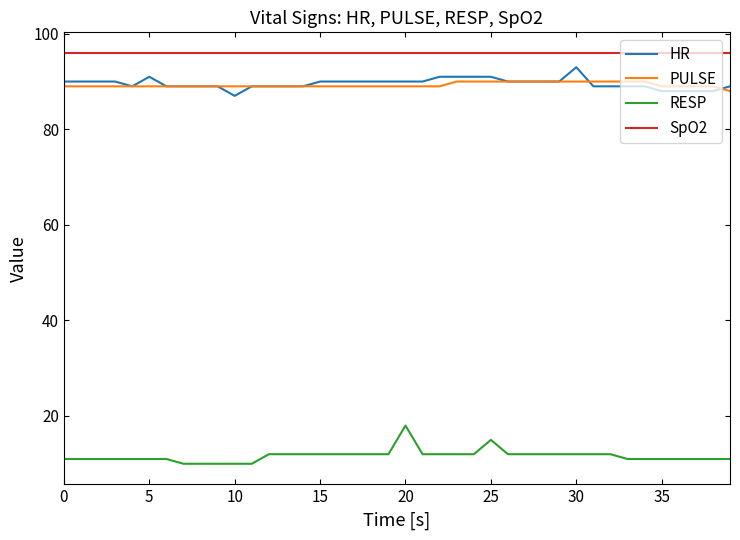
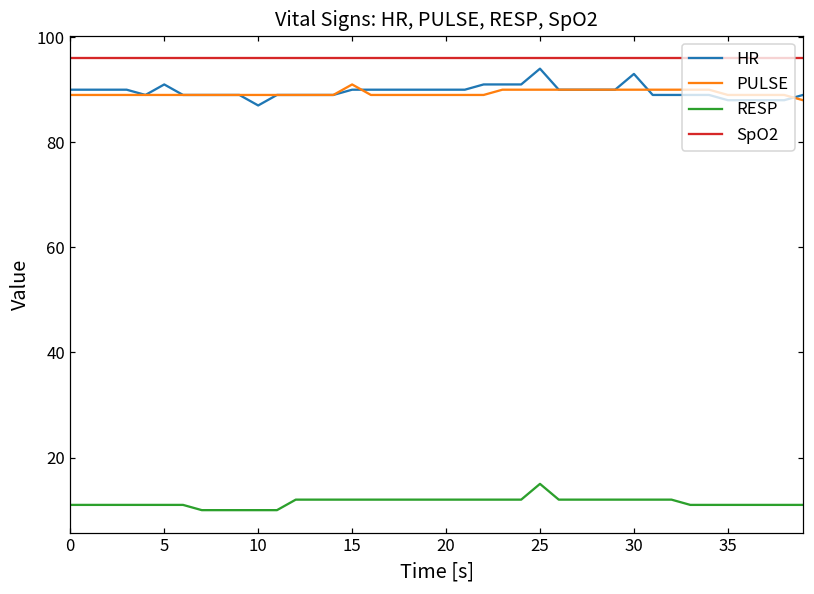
  {
    "HR": {
      "0": 90,
      "5": 91,
      "10": 87,
      "15": 90,
      "20": 90,
-     "25": 91,
+     "25": 94,
      "30": 93
    },
    "PULSE": {
      "0": 89,
      "5": 89,
      "10": 89,
-     "15": 89,
+     "15": 91,
      "20": 89,
      "25": 90,
      "30": 90
    },
    "RESP": {
      "0": 11,
      "5": 11,
      "10": 10,
      "15": 12,
-     "20": 18,
+     "20": 12,
      "25": 15,
      "30": 12,
      "35": 11
    },
    "SpO2": {
      "0": 96,
      "5": 96,
      "10": 96,
      "15": 96,
      "20": 96,
      "25": 96,
      "30": 96
    }
  }
